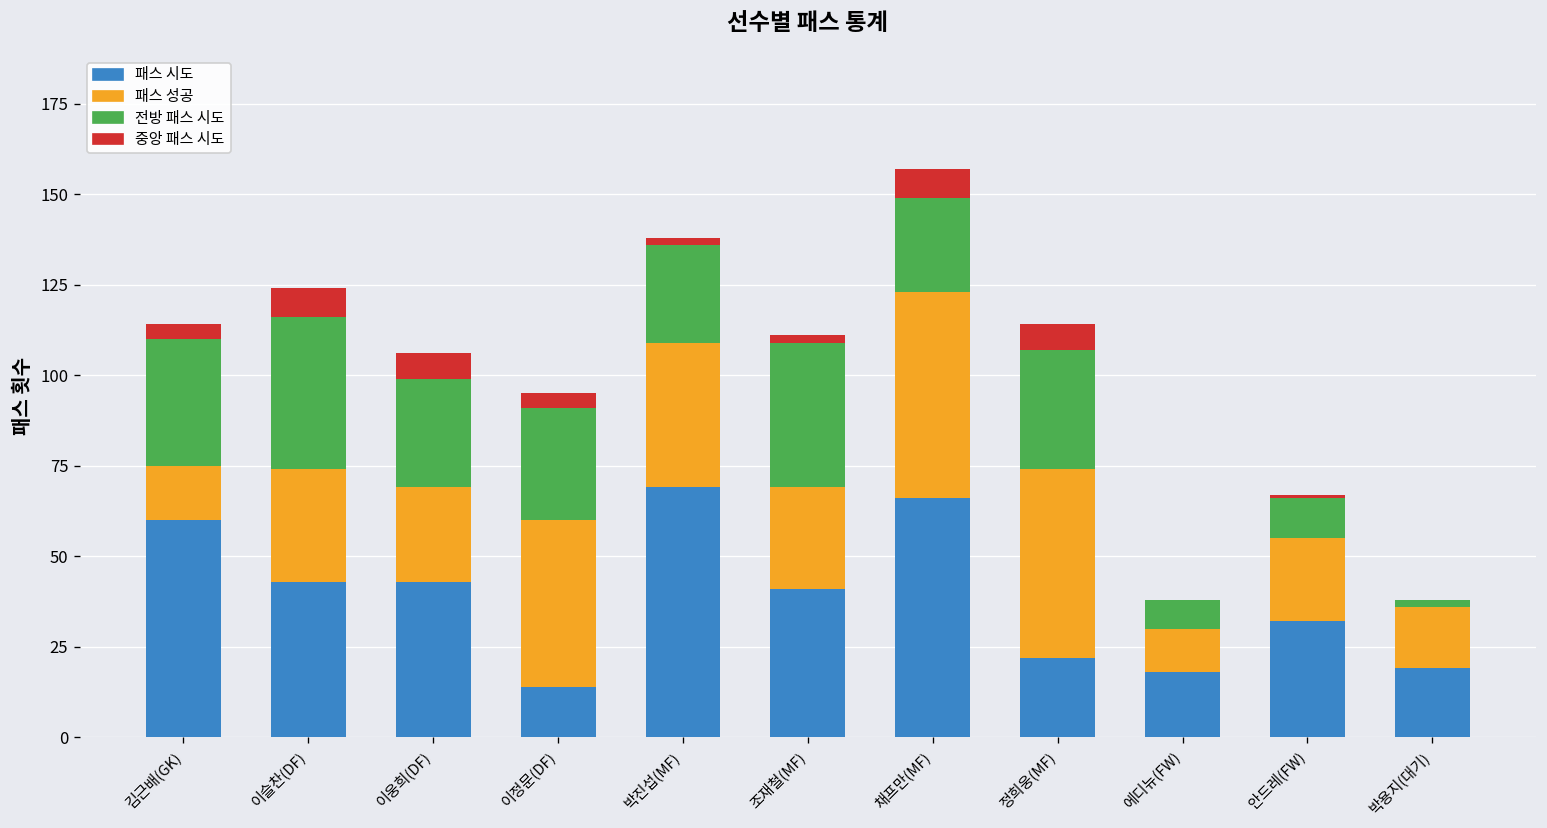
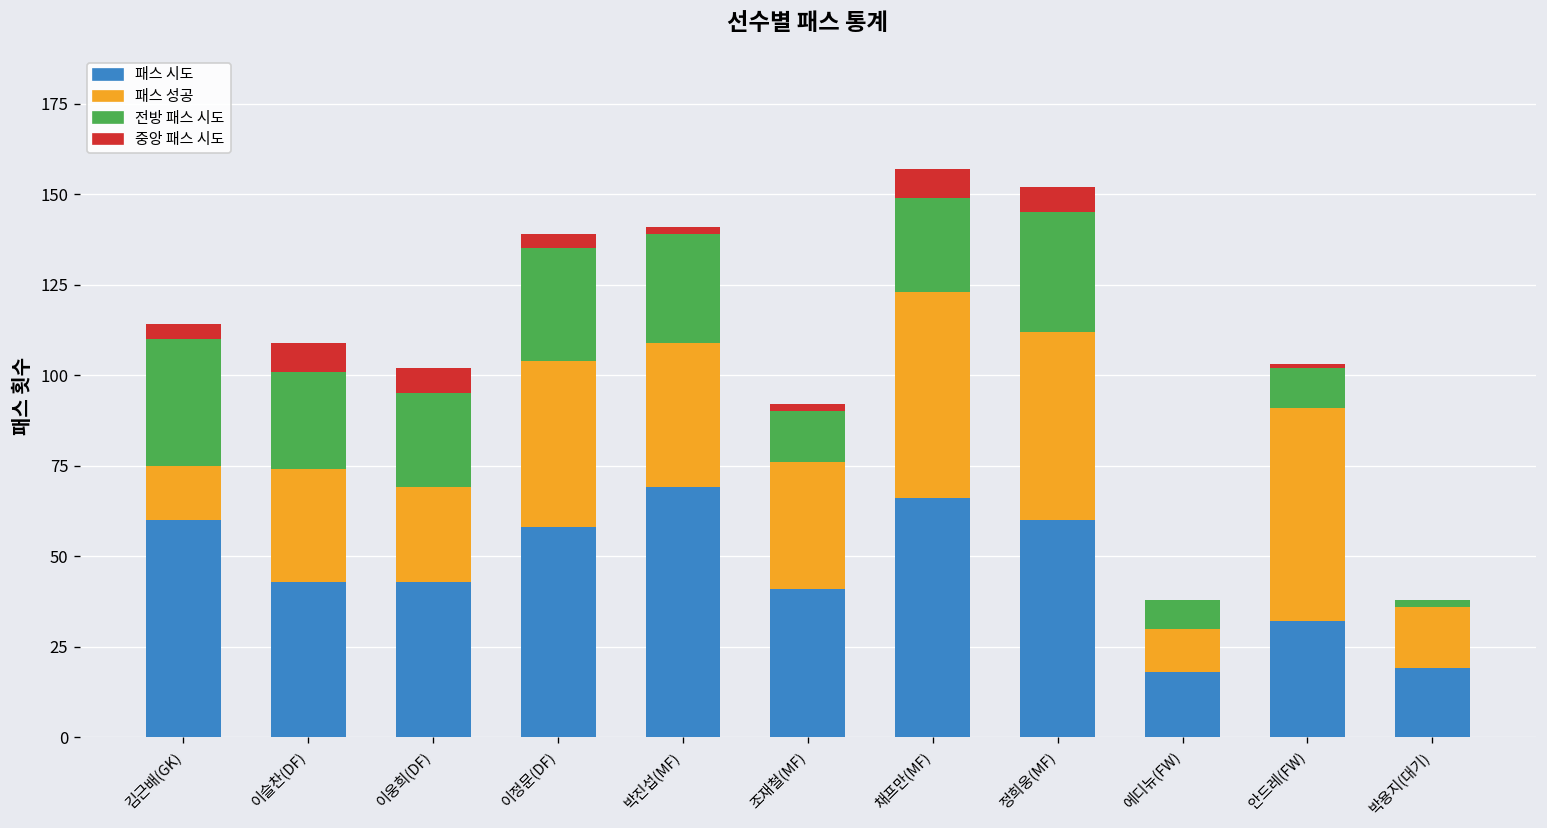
  {
    "패스 시도": {
      "김근배(GK)": 60,
      "이슬찬(DF)": 43,
      "이웅희(DF)": 43,
-     "이정문(DF)": 14,
+     "이정문(DF)": 58,
      "박진섭(MF)": 69,
      "조재철(MF)": 41,
      "채프만(MF)": 66,
-     "정희웅(MF)": 22,
+     "정희웅(MF)": 60,
      "에디뉴(FW)": 18,
      "안드레(FW)": 32,
      "박용지(대기)": 19
    },
    "패스 성공": {
      "김근배(GK)": 15,
      "이슬찬(DF)": 31,
      "이웅희(DF)": 26,
      "이정문(DF)": 46,
      "박진섭(MF)": 40,
-     "조재철(MF)": 28,
+     "조재철(MF)": 35,
      "채프만(MF)": 57,
      "정희웅(MF)": 52,
      "에디뉴(FW)": 12,
-     "안드레(FW)": 23,
+     "안드레(FW)": 59,
      "박용지(대기)": 17
    },
    "전방 패스 시도": {
      "김근배(GK)": 35,
-     "이슬찬(DF)": 42,
-     "이웅희(DF)": 30,
+     "이슬찬(DF)": 27,
+     "이웅희(DF)": 26,
      "이정문(DF)": 31,
-     "박진섭(MF)": 27,
-     "조재철(MF)": 40,
+     "박진섭(MF)": 30,
+     "조재철(MF)": 14,
      "채프만(MF)": 26,
      "정희웅(MF)": 33,
      "에디뉴(FW)": 8,
      "안드레(FW)": 11,
      "박용지(대기)": 2
    },
    "중앙 패스 시도": {
      "김근배(GK)": 4,
      "이슬찬(DF)": 8,
      "이웅희(DF)": 7,
      "이정문(DF)": 4,
      "박진섭(MF)": 2,
      "조재철(MF)": 2,
      "채프만(MF)": 8,
      "정희웅(MF)": 7,
      "에디뉴(FW)": 0,
      "안드레(FW)": 1,
      "박용지(대기)": 0
    }
  }
